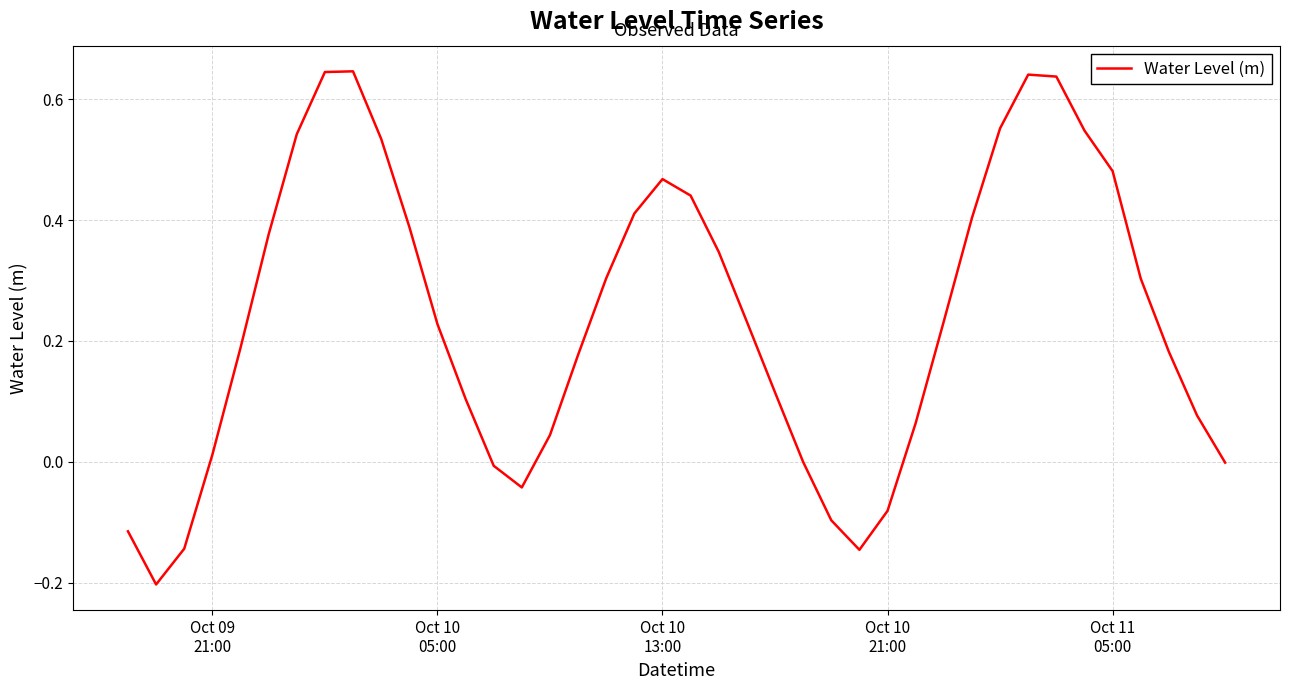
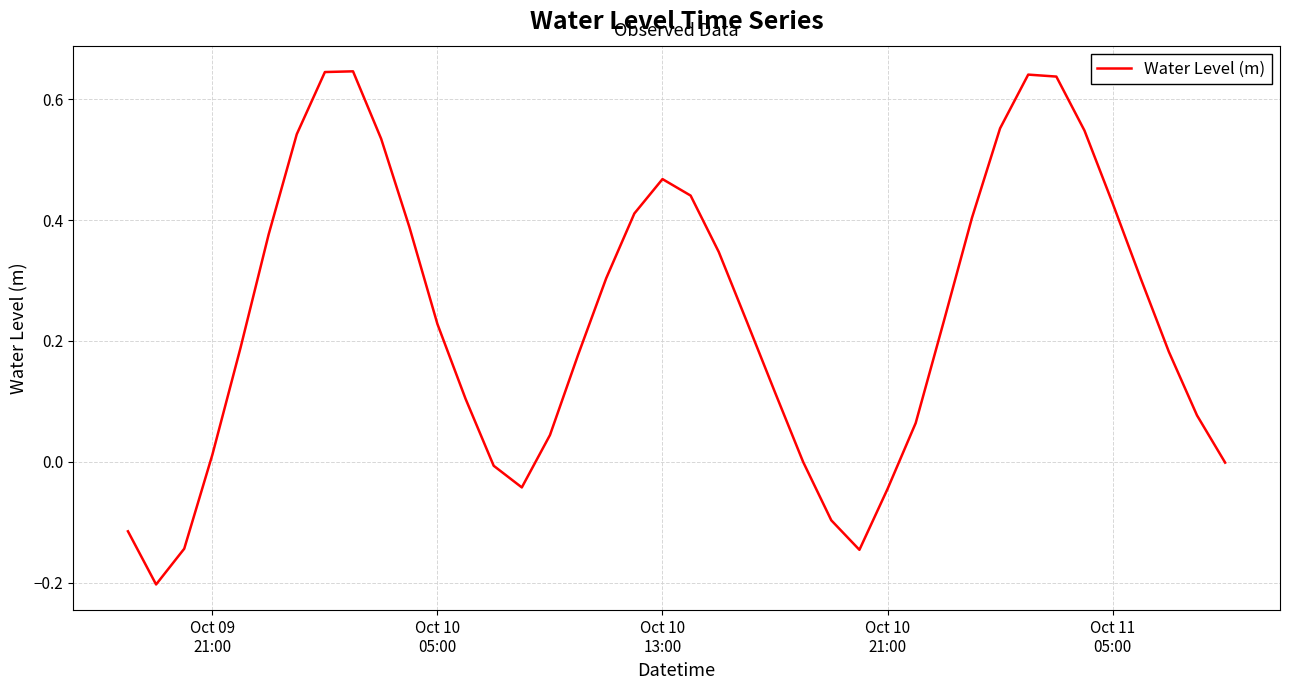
  {
    "Oct 09 21:00": 0.01,
    "Oct 10 05:00": 0.23,
    "Oct 10 13:00": 0.47,
-   "Oct 10 21:00": -0.08,
-   "Oct 11 05:00": 0.48
+   "Oct 10 21:00": -0.05,
+   "Oct 11 05:00": 0.43
  }
